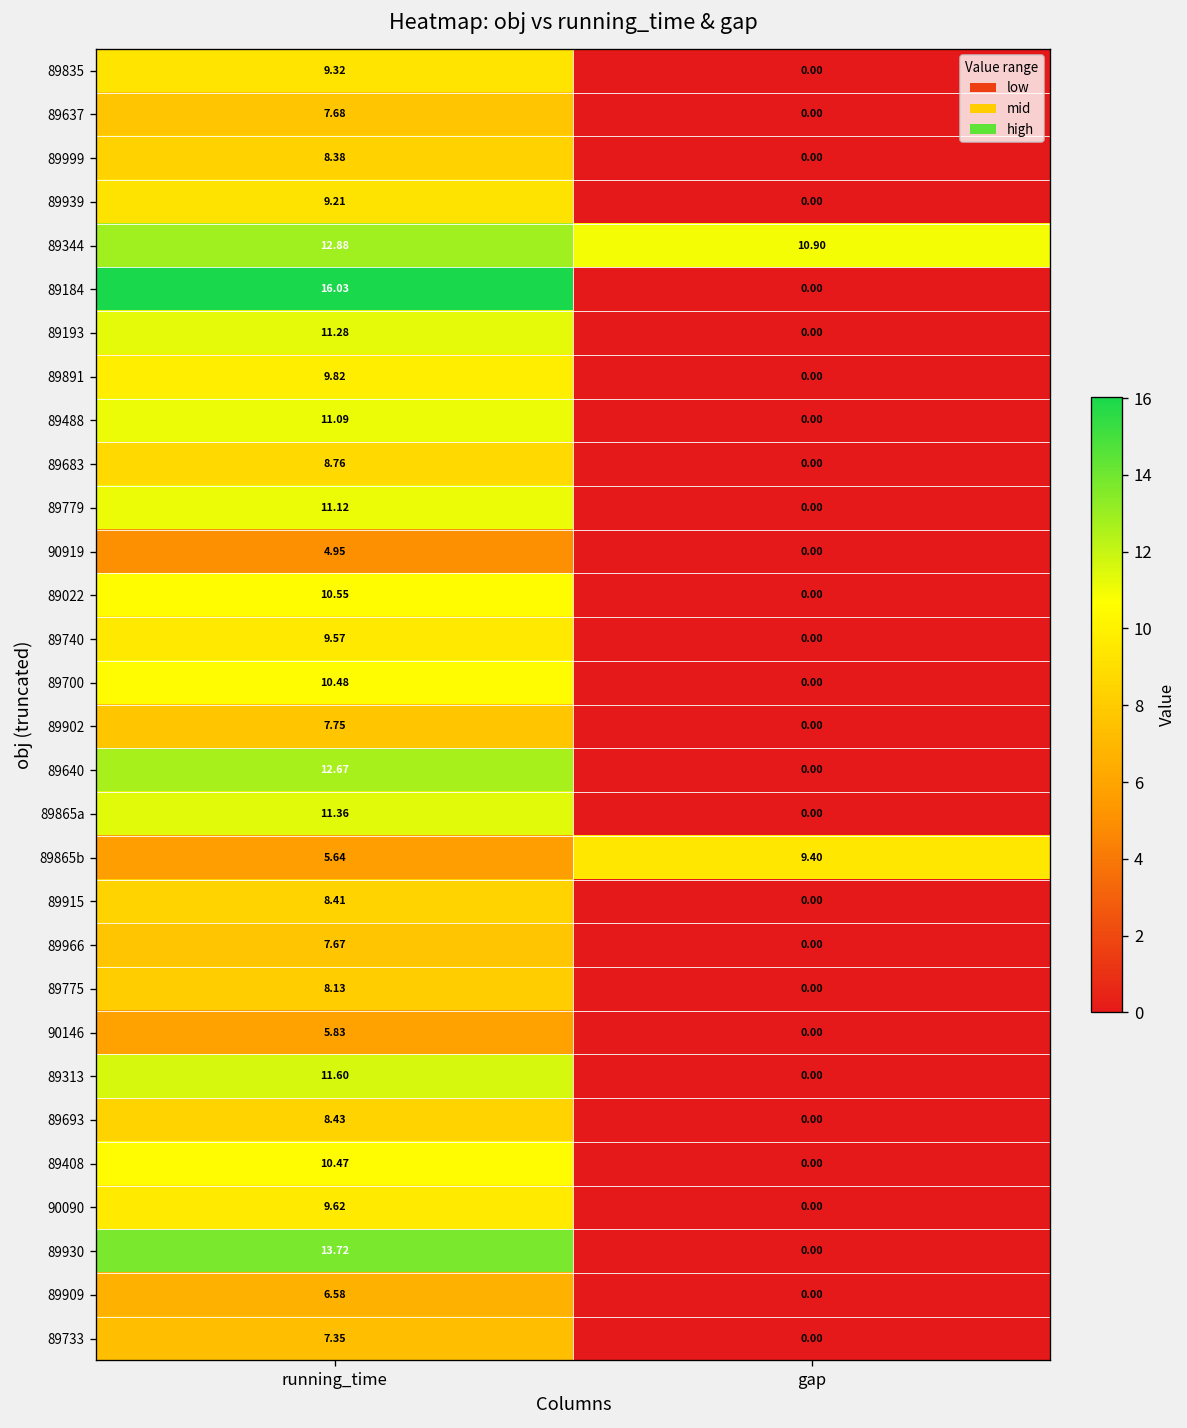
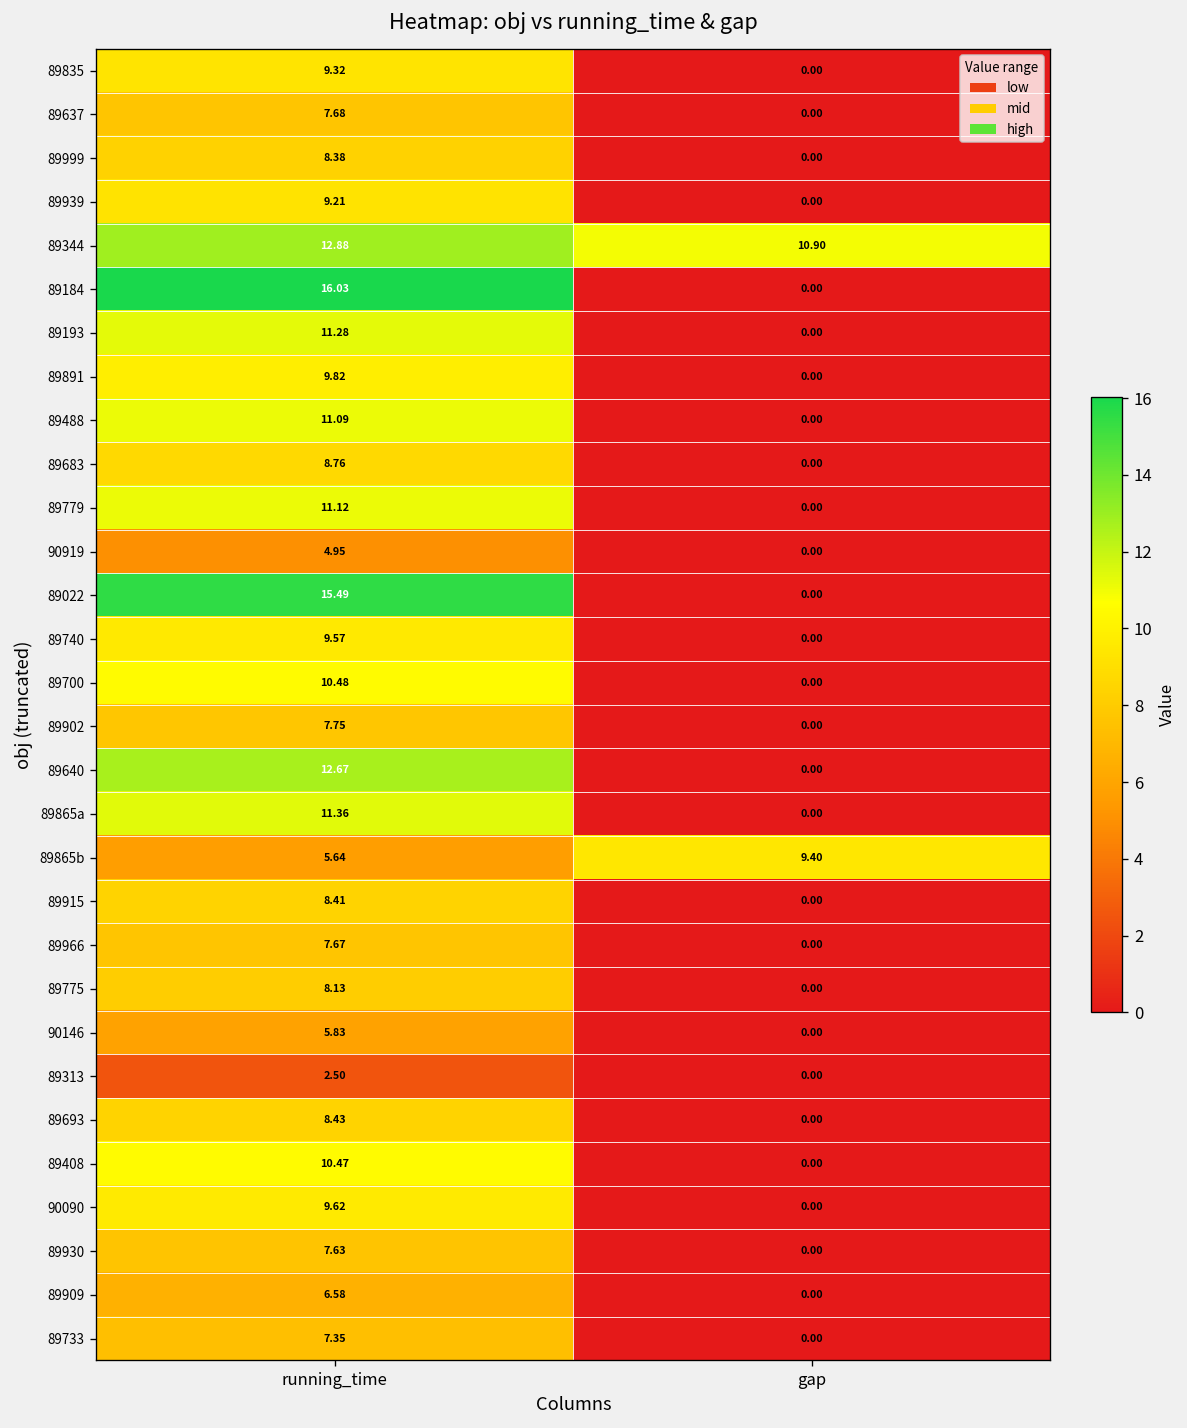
  {
    "89835": {
      "running_time": 9.32,
      "gap": 0.00
    },
    "89637": {
      "running_time": 7.68,
      "gap": 0.00
    },
    "89999": {
      "running_time": 8.38,
      "gap": 0.00
    },
    "89939": {
      "running_time": 9.21,
      "gap": 0.00
    },
    "89344": {
      "running_time": 12.88,
      "gap": 10.90
    },
    "89184": {
      "running_time": 16.03,
      "gap": 0.00
    },
    "89193": {
      "running_time": 11.28,
      "gap": 0.00
    },
    "89891": {
      "running_time": 9.82,
      "gap": 0.00
    },
    "89488": {
      "running_time": 11.09,
      "gap": 0.00
    },
    "89683": {
      "running_time": 8.76,
      "gap": 0.00
    },
    "89779": {
      "running_time": 11.12,
      "gap": 0.00
    },
    "90919": {
      "running_time": 4.95,
      "gap": 0.00
    },
    "89022": {
-     "running_time": 10.55,
+     "running_time": 15.49,
      "gap": 0.00
    },
    "89740": {
      "running_time": 9.57,
      "gap": 0.00
    },
    "89700": {
      "running_time": 10.48,
      "gap": 0.00
    },
    "89902": {
      "running_time": 7.75,
      "gap": 0.00
    },
    "89640": {
      "running_time": 12.67,
      "gap": 0.00
    },
    "89865a": {
      "running_time": 11.36,
      "gap": 0.00
    },
    "89865b": {
      "running_time": 5.64,
      "gap": 9.40
    },
    "89915": {
      "running_time": 8.41,
      "gap": 0.00
    },
    "89966": {
      "running_time": 7.67,
      "gap": 0.00
    },
    "89775": {
      "running_time": 8.13,
      "gap": 0.00
    },
    "90146": {
      "running_time": 5.83,
      "gap": 0.00
    },
    "89313": {
-     "running_time": 11.60,
+     "running_time": 2.50,
      "gap": 0.00
    },
    "89693": {
      "running_time": 8.43,
      "gap": 0.00
    },
    "89408": {
      "running_time": 10.47,
      "gap": 0.00
    },
    "90090": {
      "running_time": 9.62,
      "gap": 0.00
    },
    "89930": {
-     "running_time": 13.72,
+     "running_time": 7.63,
      "gap": 0.00
    },
    "89909": {
      "running_time": 6.58,
      "gap": 0.00
    },
    "89733": {
      "running_time": 7.35,
      "gap": 0.00
    }
  }
